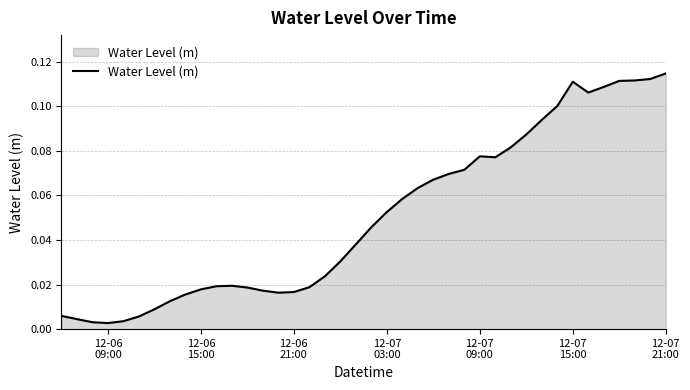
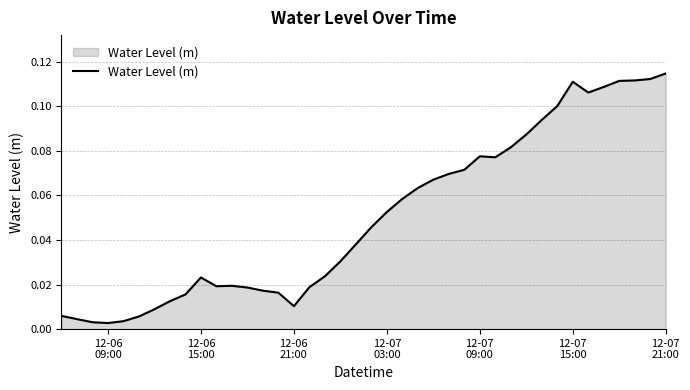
  {
    "12-06 09:00": 0.003,
-   "12-06 15:00": 0.018,
-   "12-06 21:00": 0.017,
+   "12-06 15:00": 0.023,
+   "12-06 21:00": 0.010,
    "12-07 03:00": 0.053,
    "12-07 09:00": 0.078,
    "12-07 15:00": 0.111,
    "12-07 21:00": 0.115
  }
